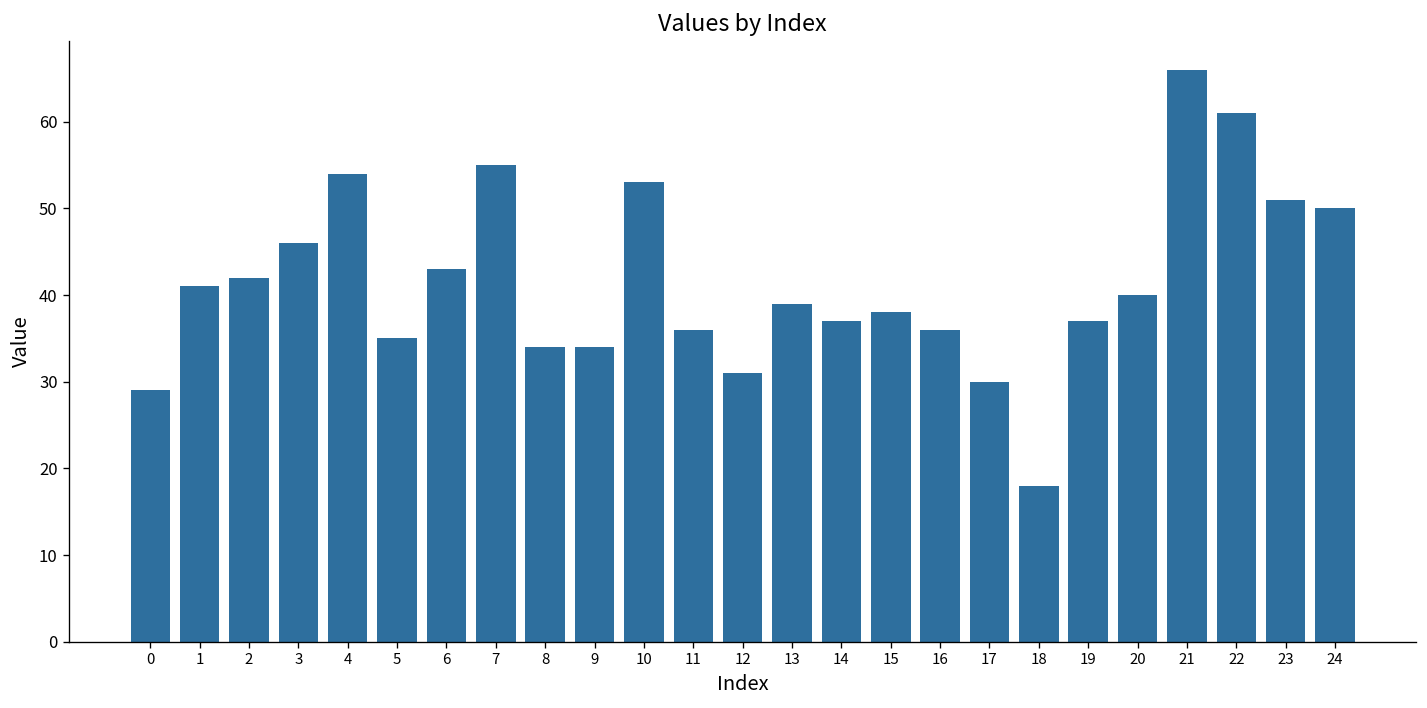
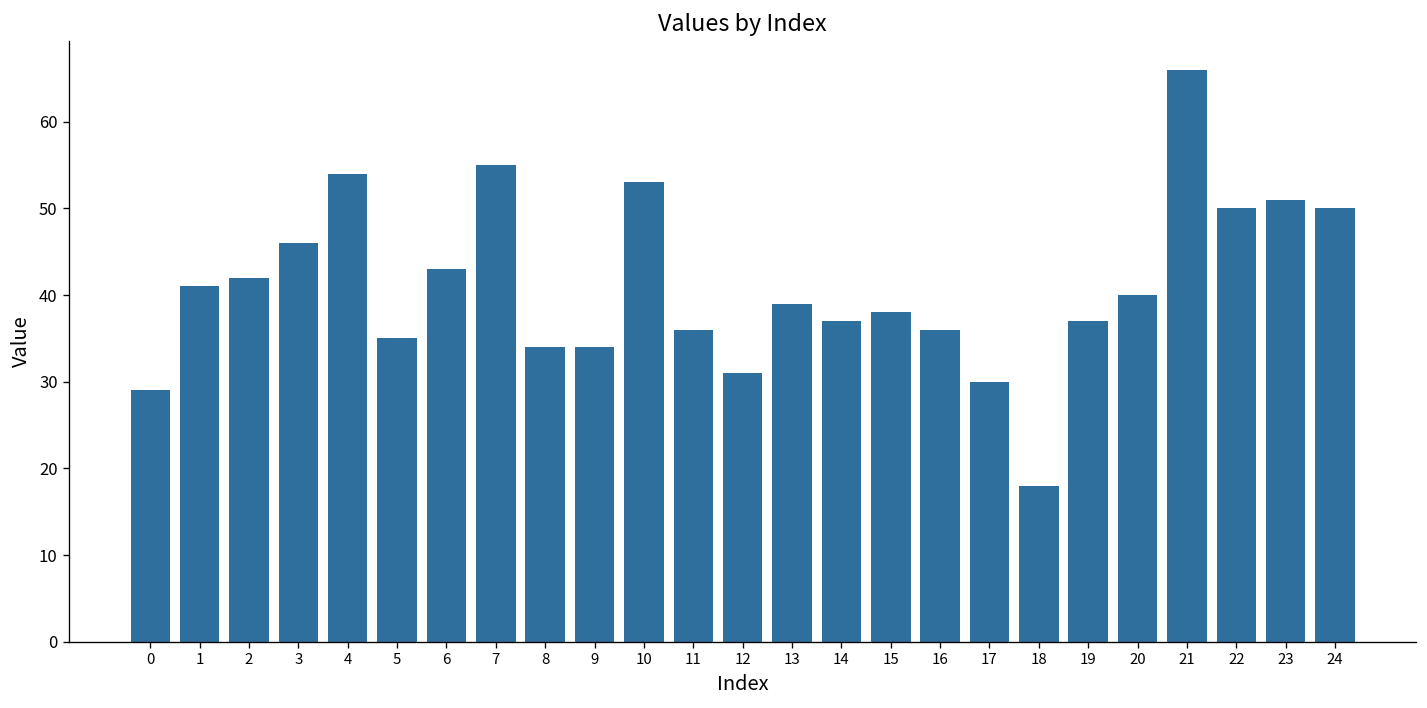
  {
    "0": 29,
    "1": 41,
    "2": 42,
    "3": 46,
    "4": 54,
    "5": 35,
    "6": 43,
    "7": 55,
    "8": 34,
    "9": 34,
    "10": 53,
    "11": 36,
    "12": 31,
    "13": 39,
    "14": 37,
    "15": 38,
    "16": 36,
    "17": 30,
    "18": 18,
    "19": 37,
    "20": 40,
    "21": 66,
-   "22": 61,
+   "22": 50,
    "23": 51,
    "24": 50
  }
